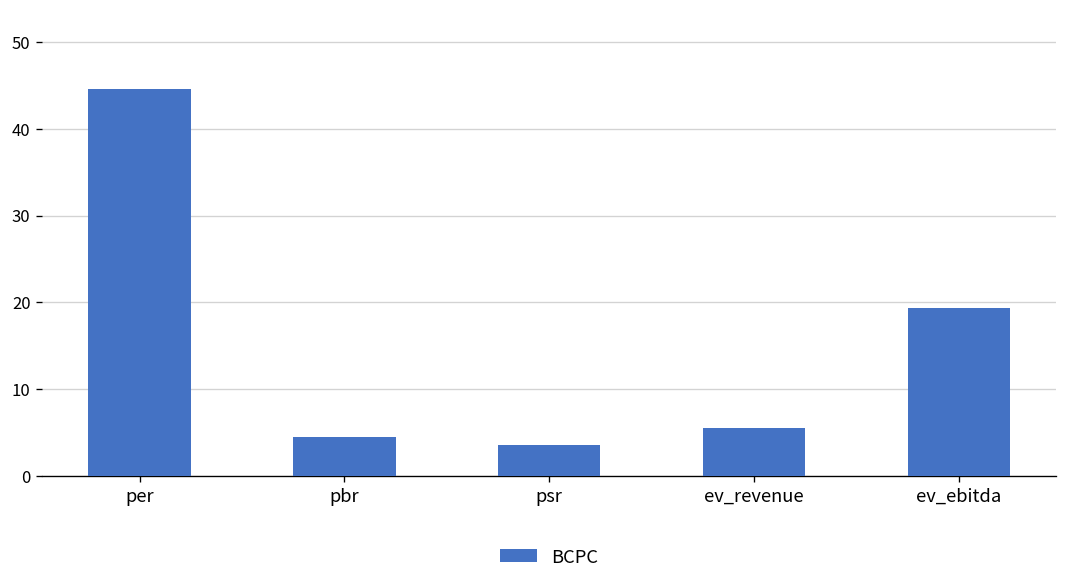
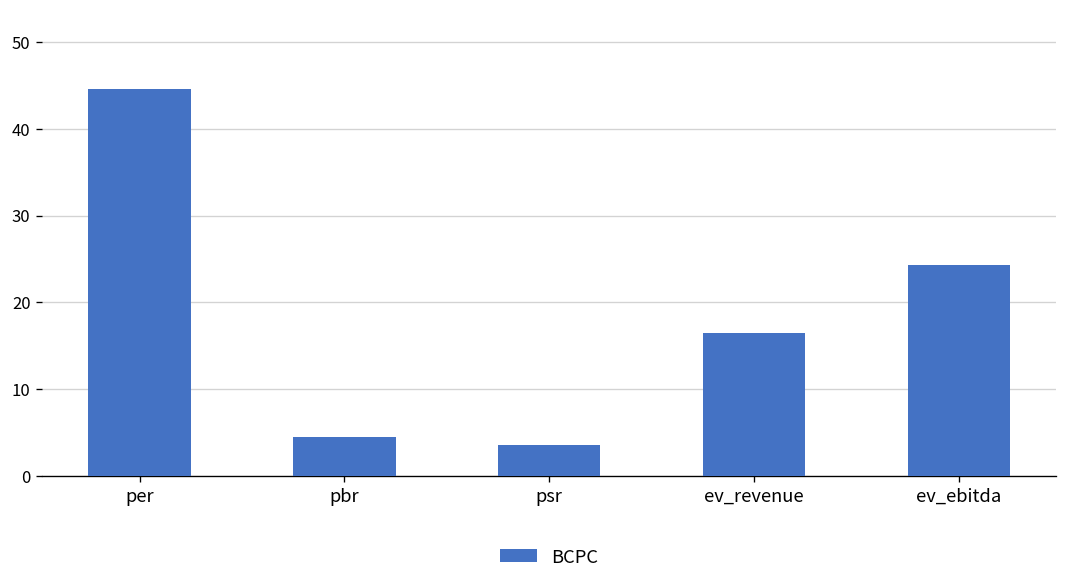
  {
    "per": 45,
    "pbr": 4,
    "psr": 4,
-   "ev_revenue": 6,
-   "ev_ebitda": 19
+   "ev_revenue": 16,
+   "ev_ebitda": 24
  }
